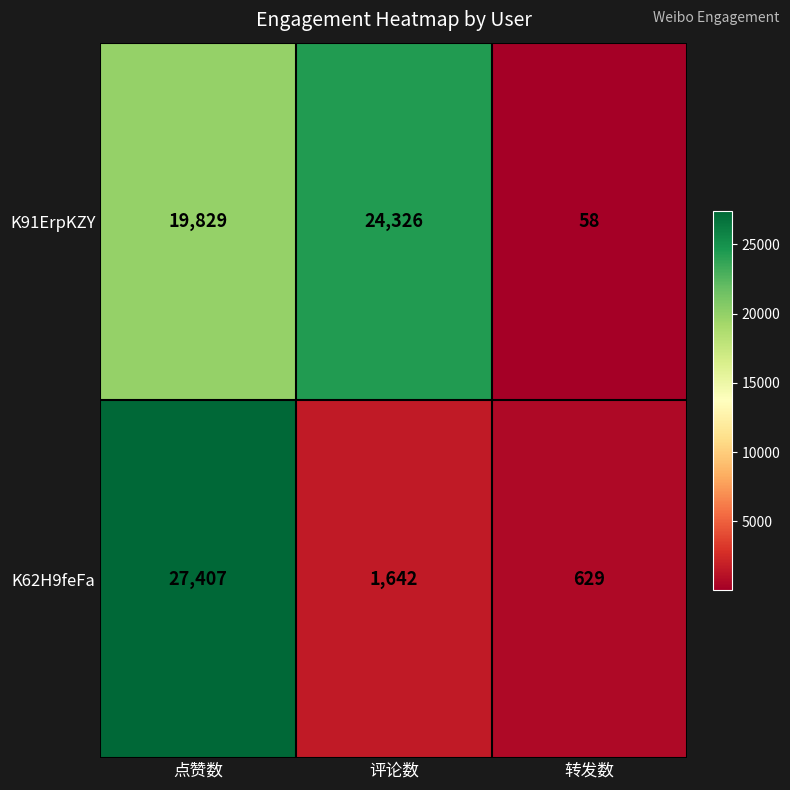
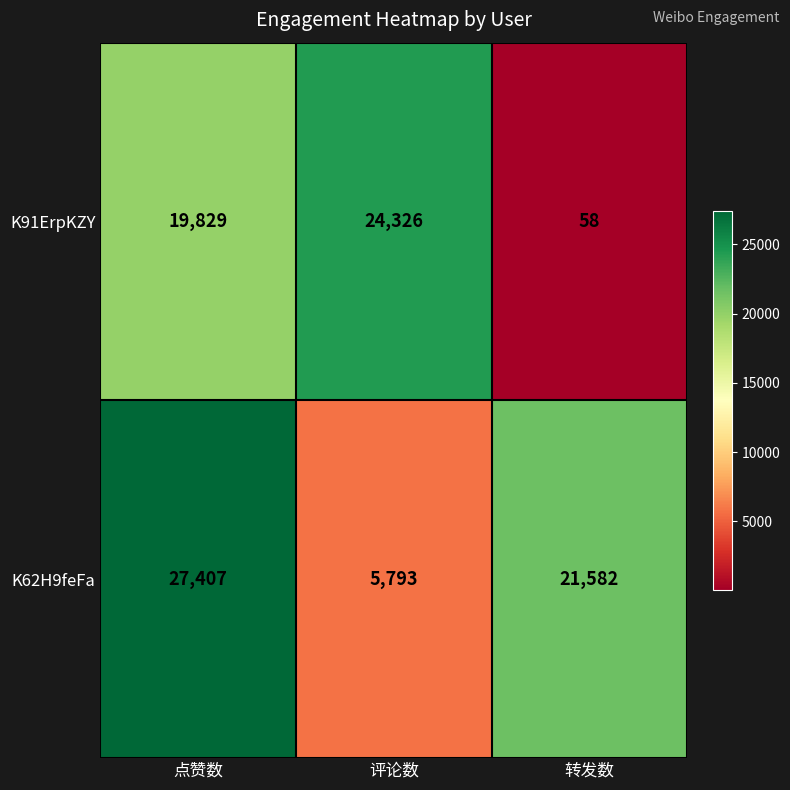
  {
    "K91ErpKZY": {
      "点赞数": "19,829",
      "评论数": "24,326",
      "转发数": "58"
    },
    "K62H9feFa": {
      "点赞数": "27,407",
-     "评论数": "1,642",
-     "转发数": "629"
+     "评论数": "5,793",
+     "转发数": "21,582"
    }
  }
